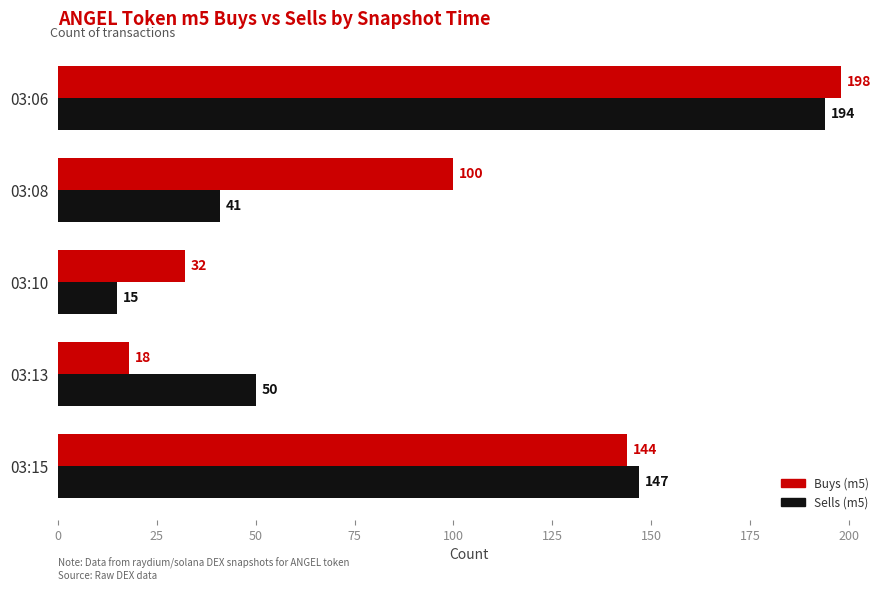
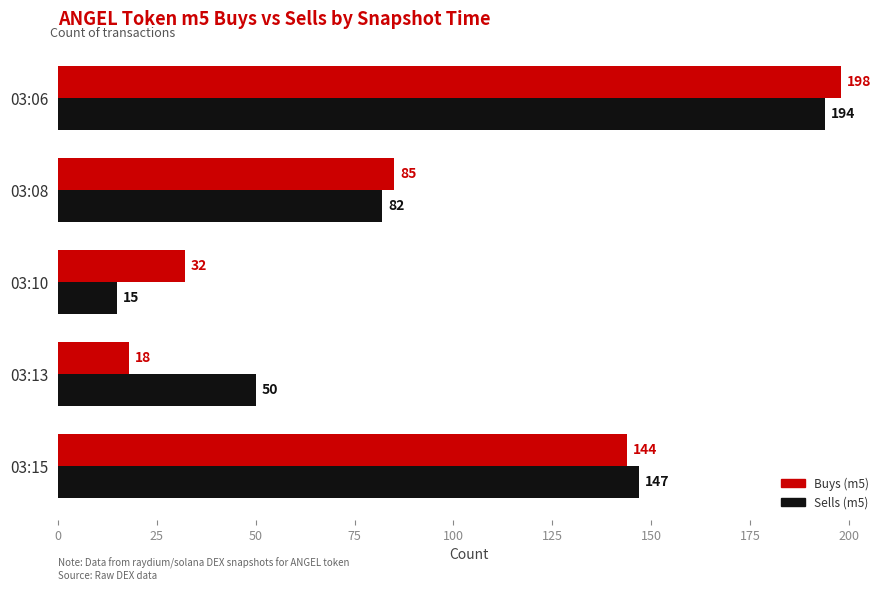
  {
    "Buys (m5)": {
      "03:06": 198,
-     "03:08": 100,
+     "03:08": 85,
      "03:10": 32,
      "03:13": 18,
      "03:15": 144
    },
    "Sells (m5)": {
      "03:06": 194,
-     "03:08": 41,
+     "03:08": 82,
      "03:10": 15,
      "03:13": 50,
      "03:15": 147
    }
  }
